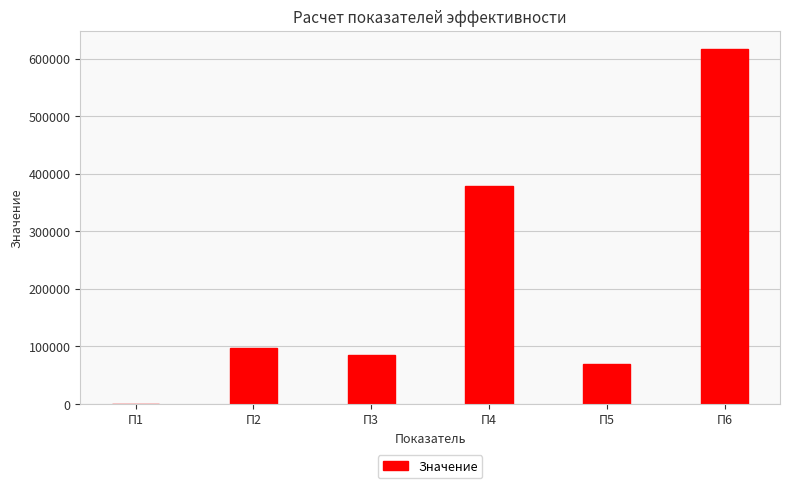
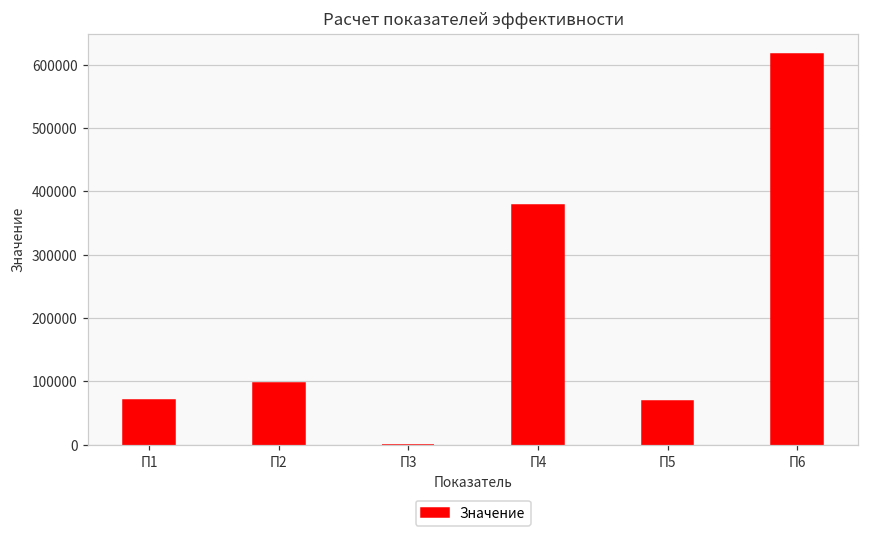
  {
-   "П1": 0,
+   "П1": 70000,
    "П2": 100000,
-   "П3": 80000,
+   "П3": 0,
    "П4": 380000,
    "П5": 70000,
    "П6": 620000
  }
